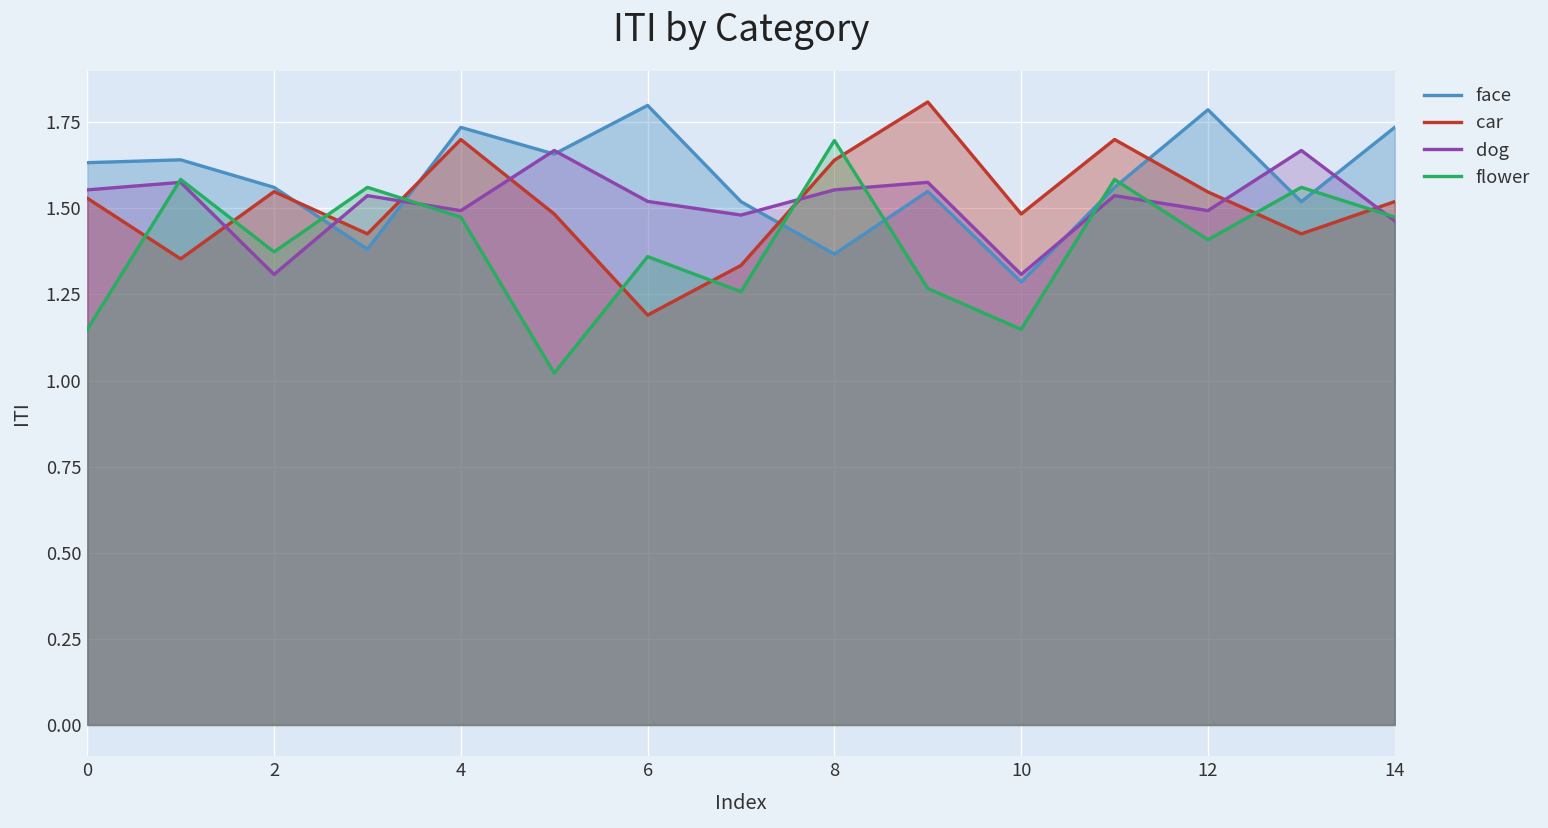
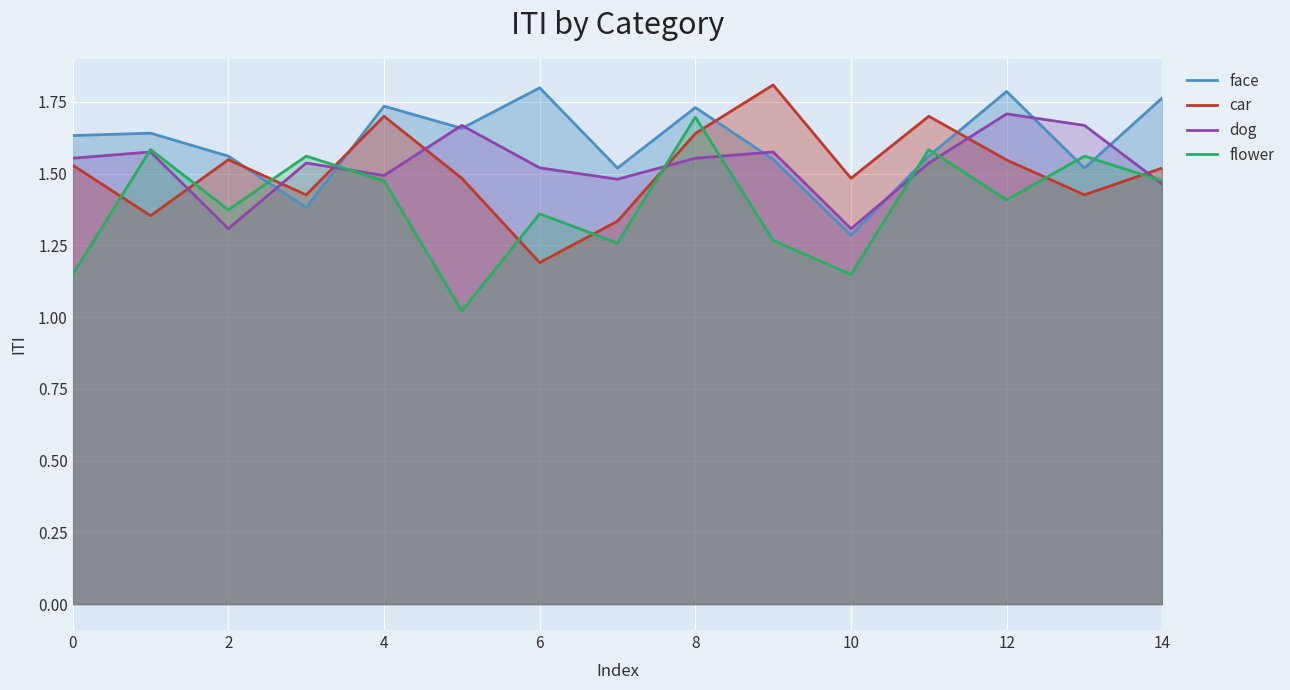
  {
    "face": {
      "0": 1.63,
      "2": 1.56,
      "4": 1.74,
      "6": 1.80,
-     "8": 1.37,
+     "8": 1.73,
      "10": 1.29,
      "12": 1.79,
-     "14": 1.74
+     "14": 1.76
    },
    "car": {
      "0": 1.53,
      "2": 1.55,
      "4": 1.70,
      "6": 1.19,
      "8": 1.64,
      "10": 1.48,
      "12": 1.55,
      "14": 1.52
    },
    "dog": {
      "0": 1.55,
      "2": 1.31,
      "4": 1.49,
      "6": 1.52,
      "8": 1.55,
      "10": 1.31,
-     "12": 1.49,
+     "12": 1.71,
      "14": 1.46
    },
    "flower": {
      "0": 1.15,
      "2": 1.37,
      "4": 1.47,
      "6": 1.36,
      "8": 1.70,
      "10": 1.15,
      "12": 1.41,
      "14": 1.47
    }
  }
